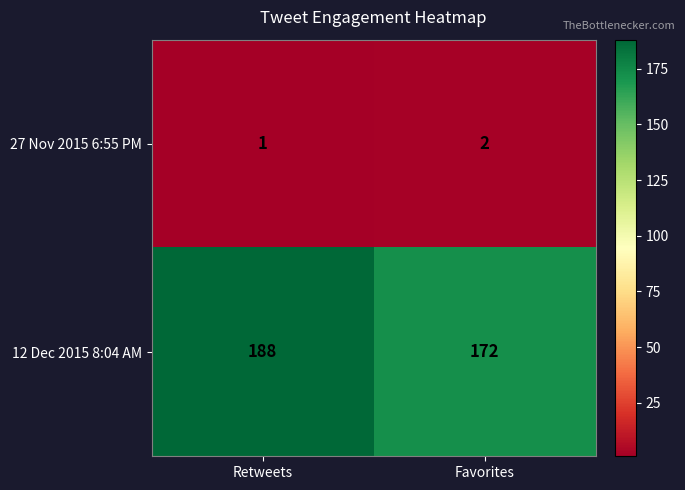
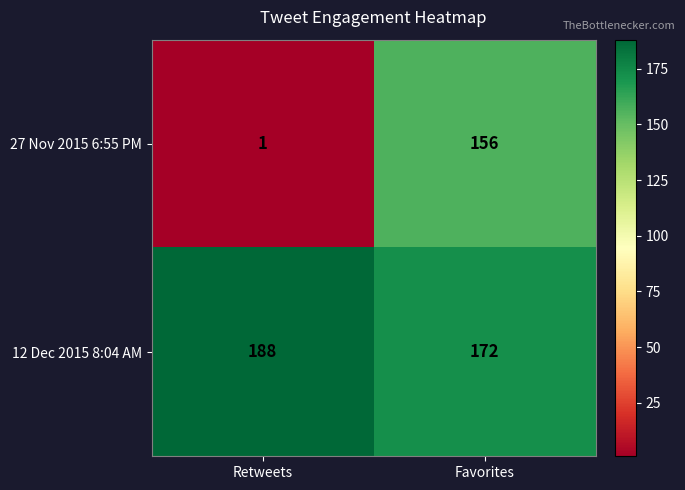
  {
    "27 Nov 2015 6:55 PM": {
      "Retweets": 1,
-     "Favorites": 2
+     "Favorites": 156
    },
    "12 Dec 2015 8:04 AM": {
      "Retweets": 188,
      "Favorites": 172
    }
  }
